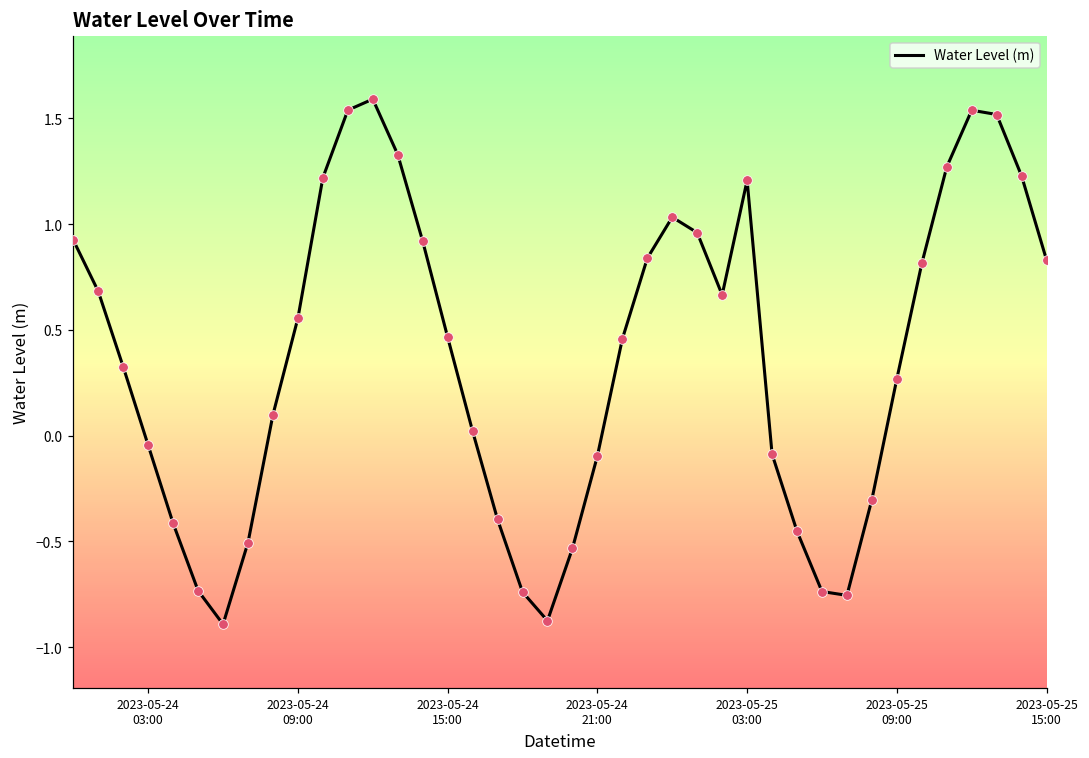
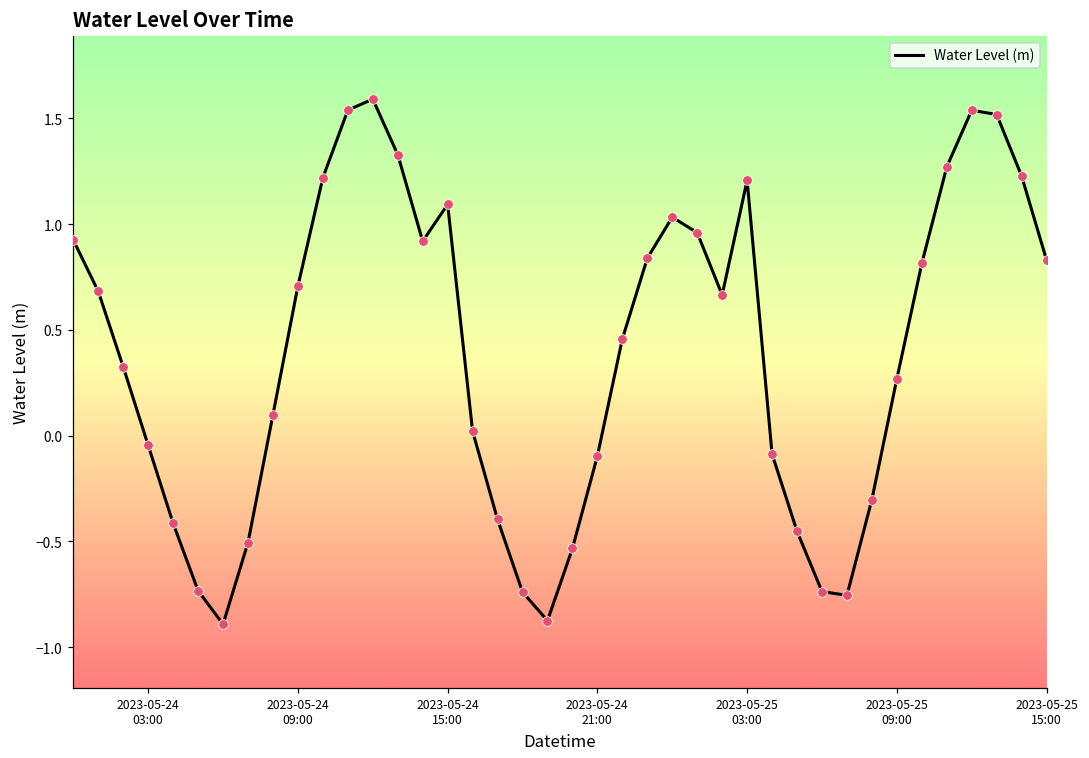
  {
    "2023-05-24 03:00": -0.05,
-   "2023-05-24 09:00": 0.56,
-   "2023-05-24 15:00": 0.47,
+   "2023-05-24 09:00": 0.71,
+   "2023-05-24 15:00": 1.09,
    "2023-05-24 21:00": -0.10,
    "2023-05-25 03:00": 1.21,
    "2023-05-25 09:00": 0.27,
    "2023-05-25 15:00": 0.83
  }
